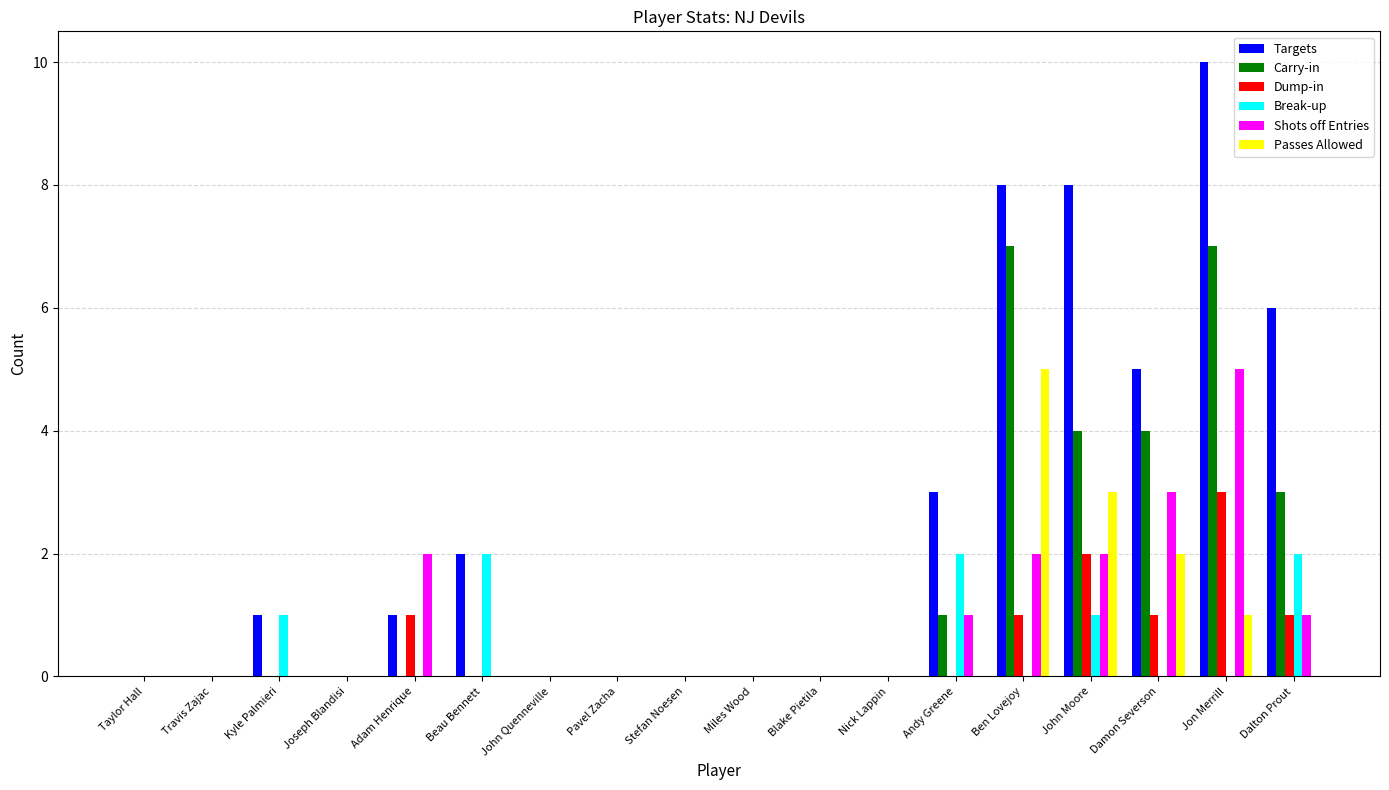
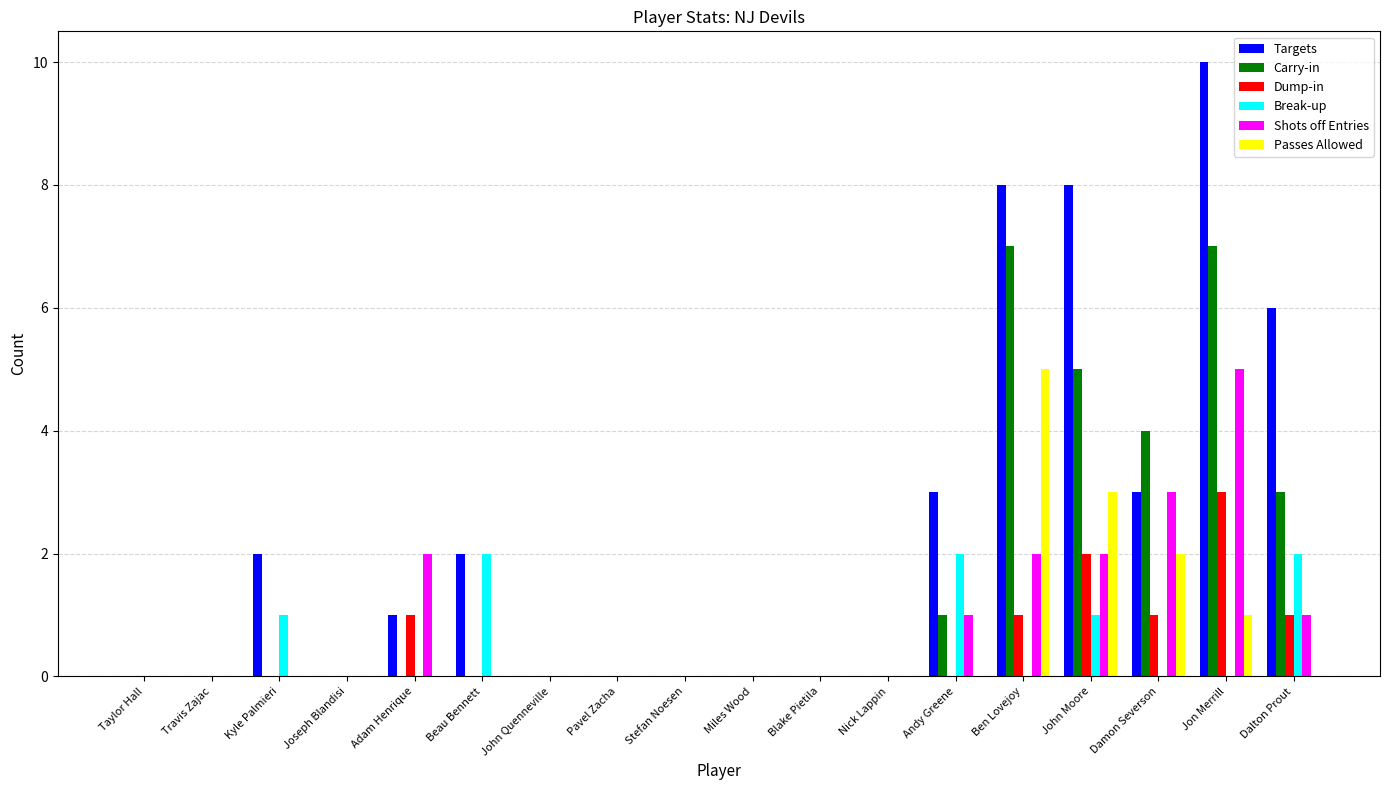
  {
    "Targets": {
      "Taylor Hall": 0,
      "Travis Zajac": 0,
-     "Kyle Palmieri": 1,
+     "Kyle Palmieri": 2,
      "Joseph Blandisi": 0,
      "Adam Henrique": 1,
      "Beau Bennett": 2,
      "John Quenneville": 0,
      "Pavel Zacha": 0,
      "Stefan Noesen": 0,
      "Miles Wood": 0,
      "Blake Pietila": 0,
      "Nick Lappin": 0,
      "Andy Greene": 3,
      "Ben Lovejoy": 8,
      "John Moore": 8,
-     "Damon Severson": 5,
+     "Damon Severson": 3,
      "Jon Merrill": 10,
      "Dalton Prout": 6
    },
    "Carry-in": {
      "Taylor Hall": 0,
      "Travis Zajac": 0,
      "Kyle Palmieri": 0,
      "Joseph Blandisi": 0,
      "Adam Henrique": 0,
      "Beau Bennett": 0,
      "John Quenneville": 0,
      "Pavel Zacha": 0,
      "Stefan Noesen": 0,
      "Miles Wood": 0,
      "Blake Pietila": 0,
      "Nick Lappin": 0,
      "Andy Greene": 1,
      "Ben Lovejoy": 7,
-     "John Moore": 4,
+     "John Moore": 5,
      "Damon Severson": 4,
      "Jon Merrill": 7,
      "Dalton Prout": 3
    },
    "Dump-in": {
      "Taylor Hall": 0,
      "Travis Zajac": 0,
      "Kyle Palmieri": 0,
      "Joseph Blandisi": 0,
      "Adam Henrique": 1,
      "Beau Bennett": 0,
      "John Quenneville": 0,
      "Pavel Zacha": 0,
      "Stefan Noesen": 0,
      "Miles Wood": 0,
      "Blake Pietila": 0,
      "Nick Lappin": 0,
      "Andy Greene": 0,
      "Ben Lovejoy": 1,
      "John Moore": 2,
      "Damon Severson": 1,
      "Jon Merrill": 3,
      "Dalton Prout": 1
    },
    "Break-up": {
      "Taylor Hall": 0,
      "Travis Zajac": 0,
      "Kyle Palmieri": 1,
      "Joseph Blandisi": 0,
      "Adam Henrique": 0,
      "Beau Bennett": 2,
      "John Quenneville": 0,
      "Pavel Zacha": 0,
      "Stefan Noesen": 0,
      "Miles Wood": 0,
      "Blake Pietila": 0,
      "Nick Lappin": 0,
      "Andy Greene": 2,
      "Ben Lovejoy": 0,
      "John Moore": 1,
      "Damon Severson": 0,
      "Jon Merrill": 0,
      "Dalton Prout": 2
    },
    "Shots off Entries": {
      "Taylor Hall": 0,
      "Travis Zajac": 0,
      "Kyle Palmieri": 0,
      "Joseph Blandisi": 0,
      "Adam Henrique": 2,
      "Beau Bennett": 0,
      "John Quenneville": 0,
      "Pavel Zacha": 0,
      "Stefan Noesen": 0,
      "Miles Wood": 0,
      "Blake Pietila": 0,
      "Nick Lappin": 0,
      "Andy Greene": 1,
      "Ben Lovejoy": 2,
      "John Moore": 2,
      "Damon Severson": 3,
      "Jon Merrill": 5,
      "Dalton Prout": 1
    },
    "Passes Allowed": {
      "Taylor Hall": 0,
      "Travis Zajac": 0,
      "Kyle Palmieri": 0,
      "Joseph Blandisi": 0,
      "Adam Henrique": 0,
      "Beau Bennett": 0,
      "John Quenneville": 0,
      "Pavel Zacha": 0,
      "Stefan Noesen": 0,
      "Miles Wood": 0,
      "Blake Pietila": 0,
      "Nick Lappin": 0,
      "Andy Greene": 0,
      "Ben Lovejoy": 5,
      "John Moore": 3,
      "Damon Severson": 2,
      "Jon Merrill": 1,
      "Dalton Prout": 0
    }
  }
